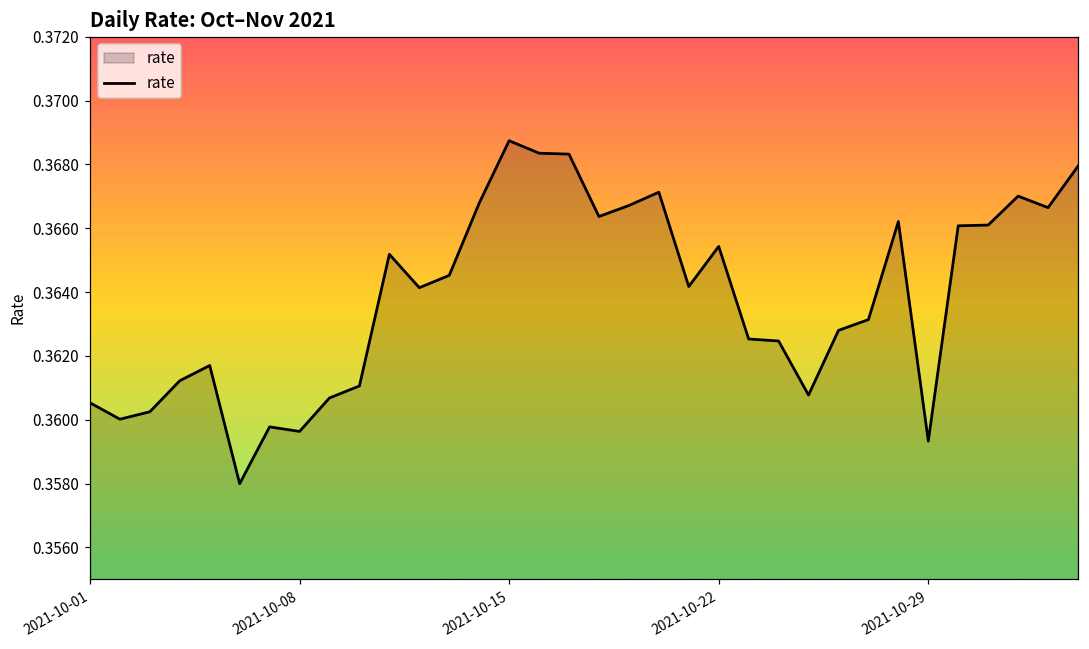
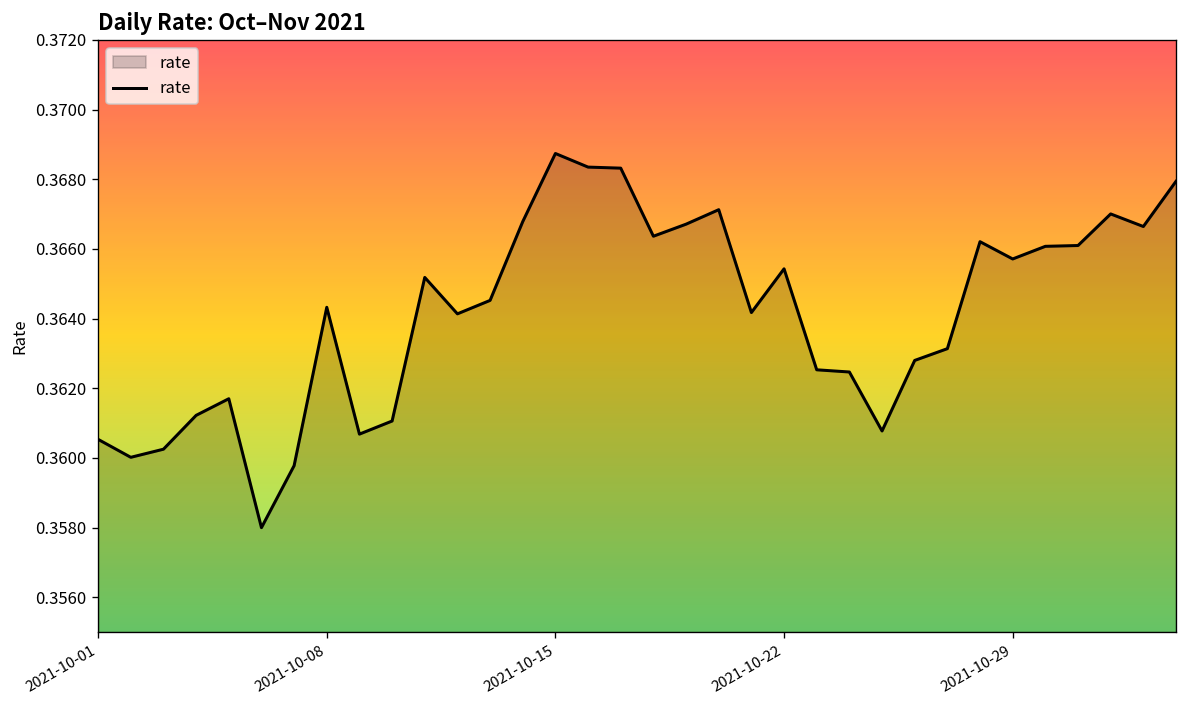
  {
    "2021-10-01": 0.3605,
-   "2021-10-08": 0.3596,
+   "2021-10-08": 0.3643,
    "2021-10-15": 0.3687,
    "2021-10-22": 0.3654,
-   "2021-10-29": 0.3593
+   "2021-10-29": 0.3657
  }
